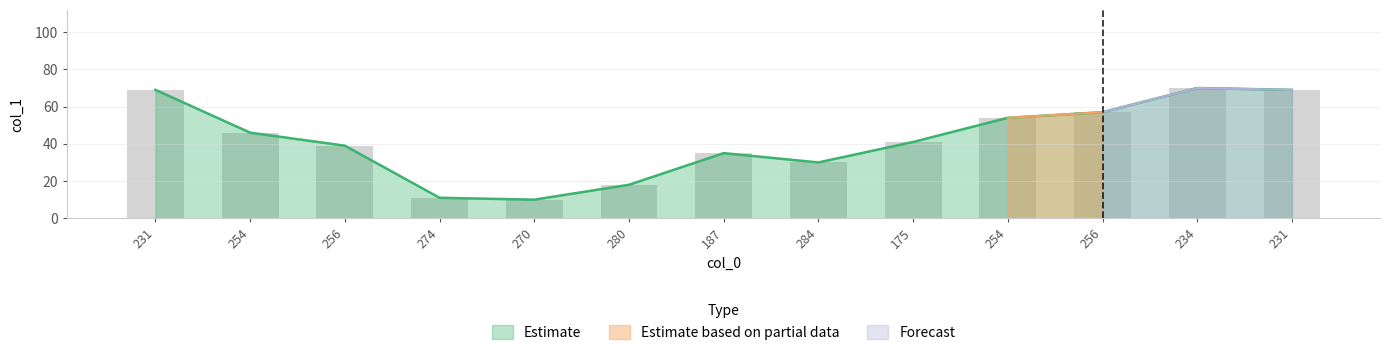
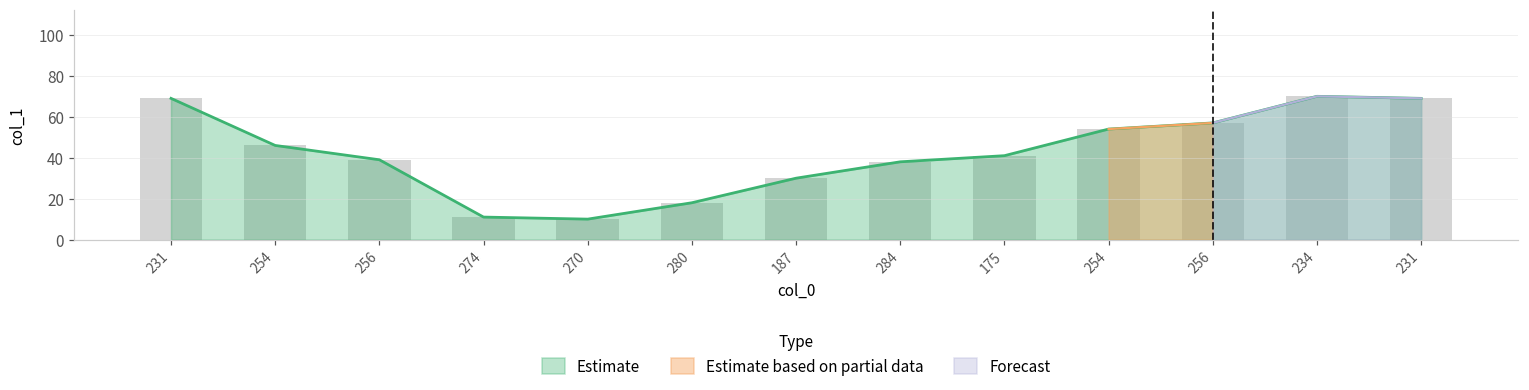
  {
    "Estimate": {
      "274": 11,
      "270": 10,
      "280": 18,
-     "187": 35,
-     "284": 30,
+     "187": 30,
+     "284": 38,
      "175": 41,
      "234": 70
    }
  }
